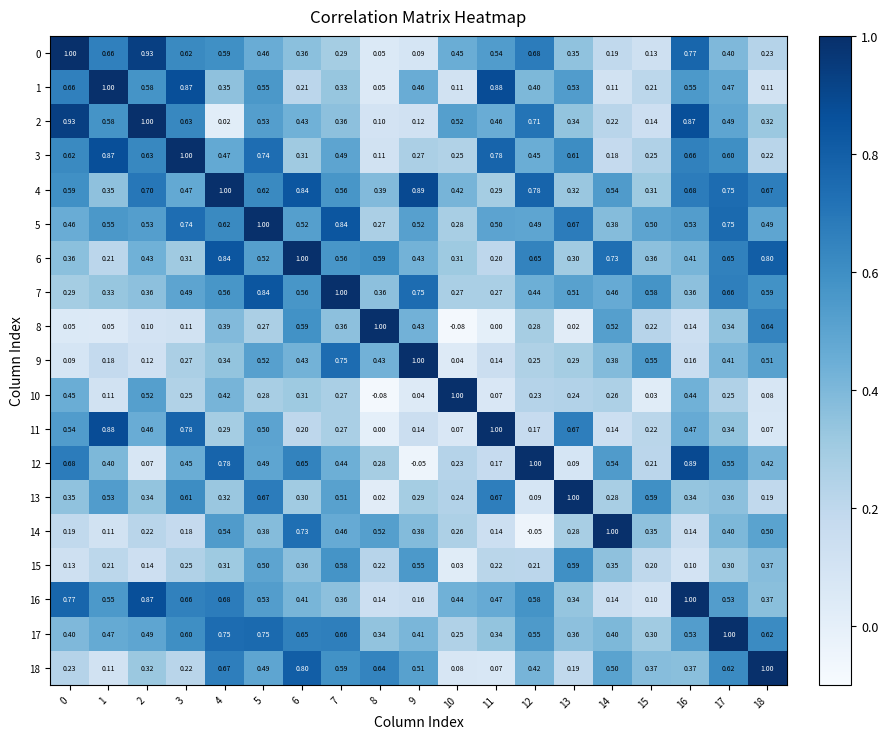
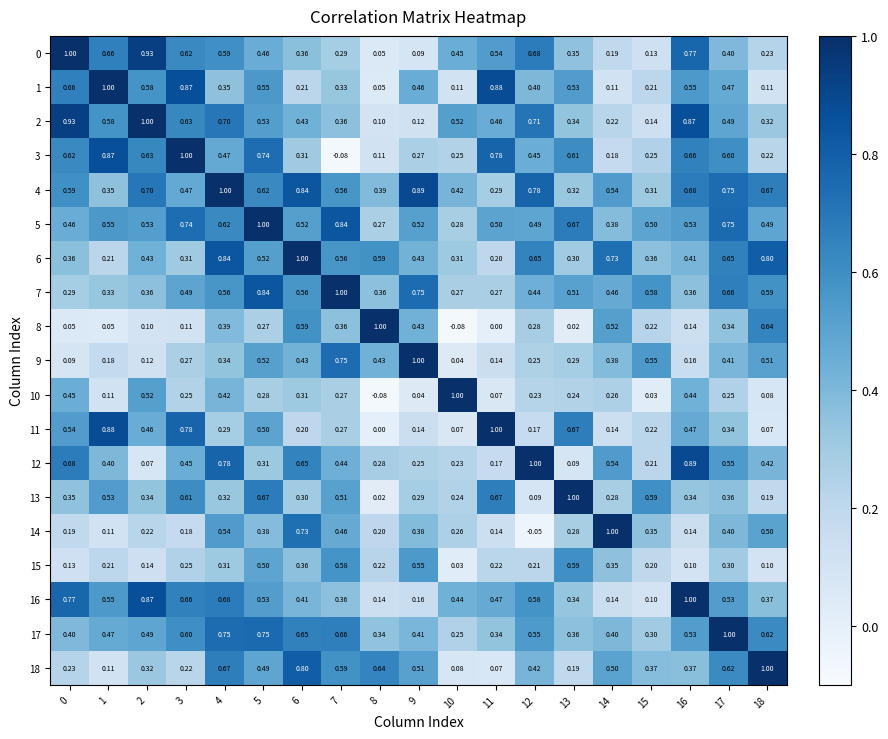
  {
    "2": {
      "0": 0.93,
      "1": 0.58,
      "2": 1.00,
      "3": 0.63,
-     "4": 0.02,
+     "4": 0.70,
      "5": 0.53,
      "6": 0.43,
      "7": 0.36,
      "8": 0.10,
      "9": 0.12,
      "10": 0.52,
      "11": 0.46,
      "12": 0.71,
      "13": 0.34,
      "14": 0.22,
      "15": 0.14,
      "16": 0.87,
      "17": 0.49,
      "18": 0.32
    },
    "3": {
      "0": 0.62,
      "1": 0.87,
      "2": 0.63,
      "3": 1.00,
      "4": 0.47,
      "5": 0.74,
      "6": 0.31,
-     "7": 0.49,
+     "7": -0.08,
      "8": 0.11,
      "9": 0.27,
      "10": 0.25,
      "11": 0.78,
      "12": 0.45,
      "13": 0.61,
      "14": 0.18,
      "15": 0.25,
      "16": 0.66,
      "17": 0.60,
      "18": 0.22
    },
    "12": {
      "0": 0.68,
      "1": 0.40,
      "2": 0.07,
      "3": 0.45,
      "4": 0.78,
-     "5": 0.49,
+     "5": 0.31,
      "6": 0.65,
      "7": 0.44,
      "8": 0.28,
-     "9": -0.05,
+     "9": 0.25,
      "10": 0.23,
      "11": 0.17,
      "12": 1.00,
      "13": 0.09,
      "14": 0.54,
      "15": 0.21,
      "16": 0.89,
      "17": 0.55,
      "18": 0.42
    },
    "14": {
      "0": 0.19,
      "1": 0.11,
      "2": 0.22,
      "3": 0.18,
      "4": 0.54,
      "5": 0.38,
      "6": 0.73,
      "7": 0.46,
-     "8": 0.52,
+     "8": 0.20,
      "9": 0.38,
      "10": 0.26,
      "11": 0.14,
      "12": -0.05,
      "13": 0.28,
      "14": 1.00,
      "15": 0.35,
      "16": 0.14,
      "17": 0.40,
      "18": 0.50
    },
    "15": {
      "0": 0.13,
      "1": 0.21,
      "2": 0.14,
      "3": 0.25,
      "4": 0.31,
      "5": 0.50,
      "6": 0.36,
      "7": 0.58,
      "8": 0.22,
      "9": 0.55,
      "10": 0.03,
      "11": 0.22,
      "12": 0.21,
      "13": 0.59,
      "14": 0.35,
      "15": 0.20,
      "16": 0.10,
      "17": 0.30,
-     "18": 0.37
+     "18": 0.10
    }
  }
